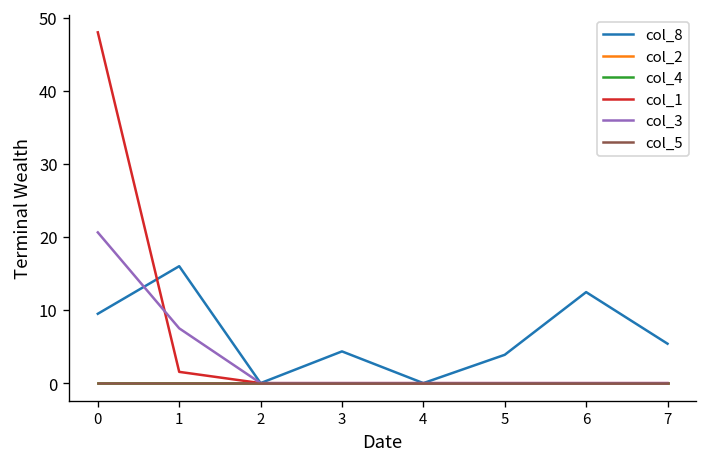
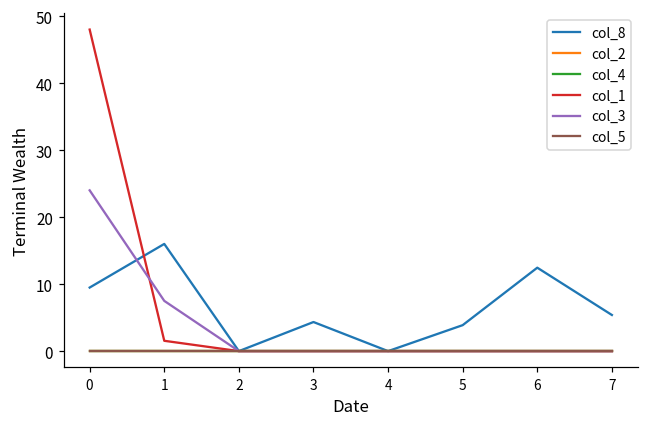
  {
    "col_8": {
      "0": 9,
      "1": 16,
      "3": 4,
      "5": 4,
      "6": 12,
      "7": 5
    },
    "col_5": {
      "0": 0,
      "1": 0
    },
    "col_1": {
      "0": 48,
      "1": 2
    },
    "col_3": {
-     "0": 21,
+     "0": 24,
      "1": 8
    }
  }
